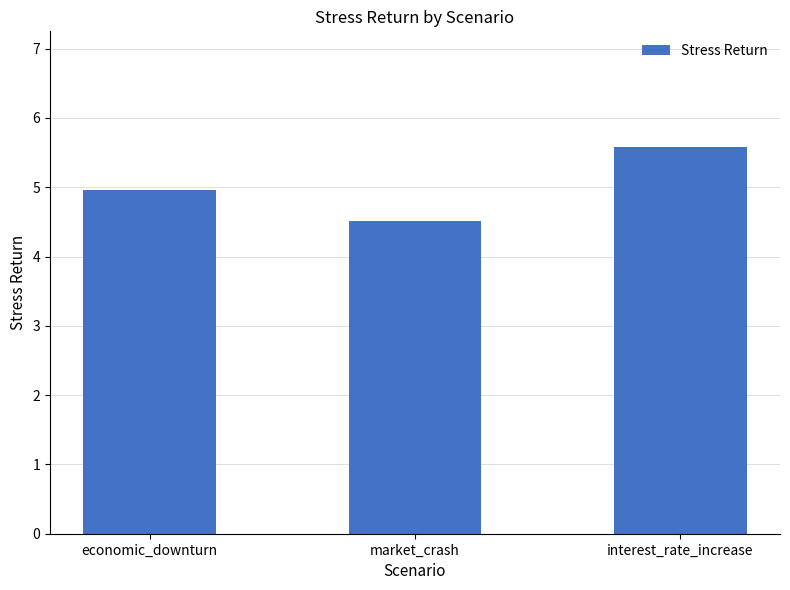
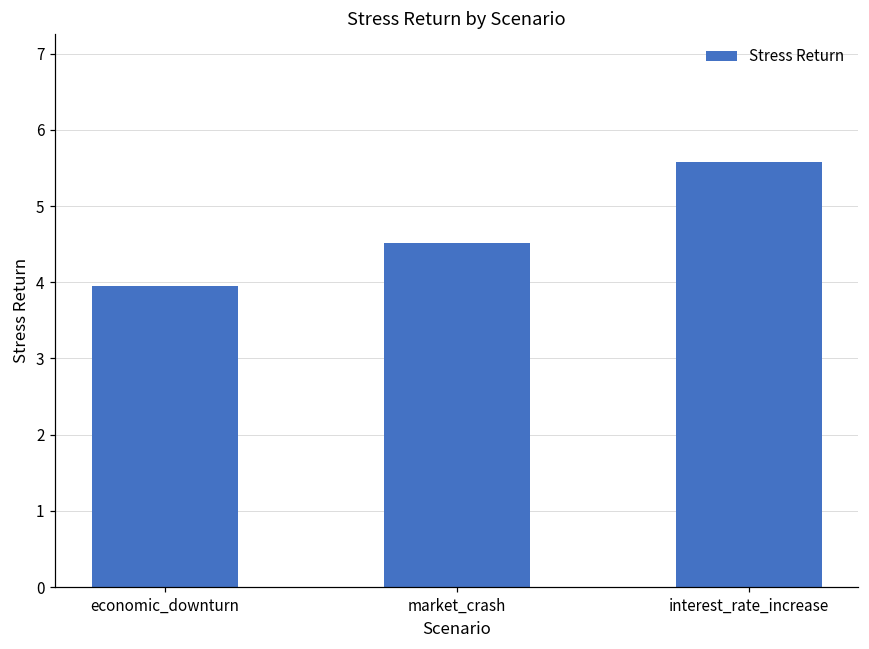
  {
-   "economic_downturn": 5.0,
+   "economic_downturn": 3.9,
    "market_crash": 4.5,
    "interest_rate_increase": 5.6
  }
